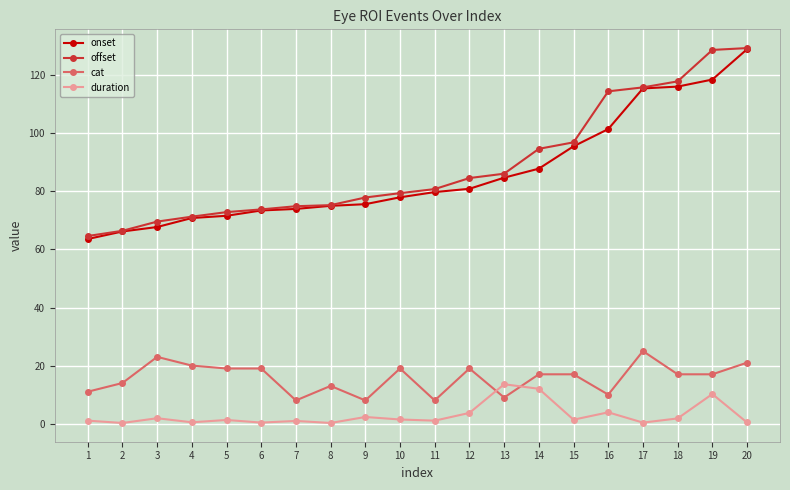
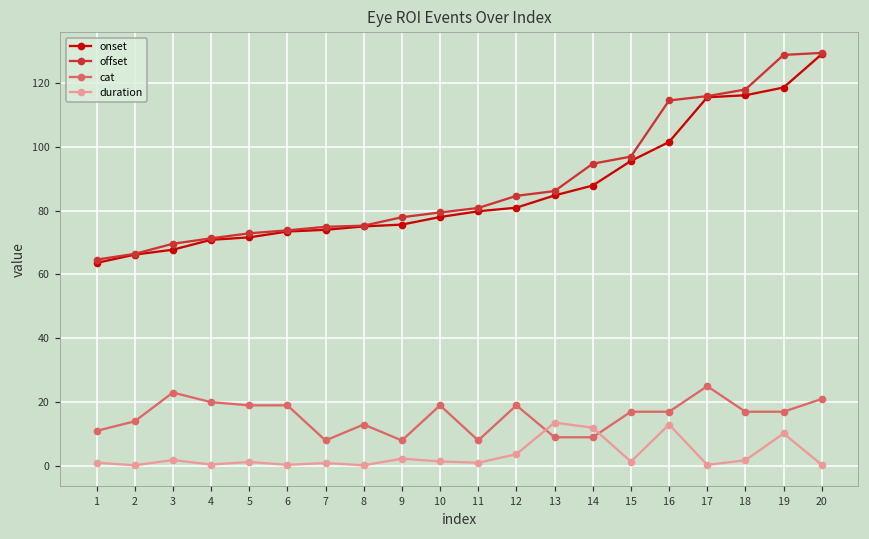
  {
    "onset": {
      "1": 64,
      "3": 68,
      "5": 72,
      "7": 74,
      "9": 76,
      "10": 78,
      "11": 80,
      "12": 81,
      "13": 85,
      "14": 88,
      "15": 96,
      "16": 101,
      "18": 116,
      "19": 119
    },
    "offset": {
      "1": 65,
      "3": 70,
      "5": 73,
      "7": 75,
      "9": 78,
      "10": 79,
      "11": 81,
      "12": 85,
      "13": 86,
      "14": 95,
      "15": 97,
      "16": 114,
      "18": 118,
      "19": 129
    },
    "cat": {
      "1": 11,
      "2": 14,
      "3": 23,
      "4": 20,
      "5": 19,
      "6": 19,
      "7": 8,
      "8": 13,
      "9": 8,
      "10": 19,
      "11": 8,
      "12": 19,
      "13": 9,
-     "14": 17,
+     "14": 9,
      "15": 17,
-     "16": 10,
+     "16": 17,
      "17": 25,
      "18": 17,
      "19": 17,
      "20": 21
    },
    "duration": {
      "1": 1,
      "2": 0,
      "3": 2,
      "4": 0,
      "5": 1,
      "6": 0,
      "7": 1,
      "8": 0,
      "9": 2,
      "10": 1,
      "11": 1,
      "12": 4,
      "13": 14,
      "14": 12,
      "15": 1,
-     "16": 4,
+     "16": 13,
      "17": 0,
      "18": 2,
      "19": 10,
      "20": 0
    }
  }
